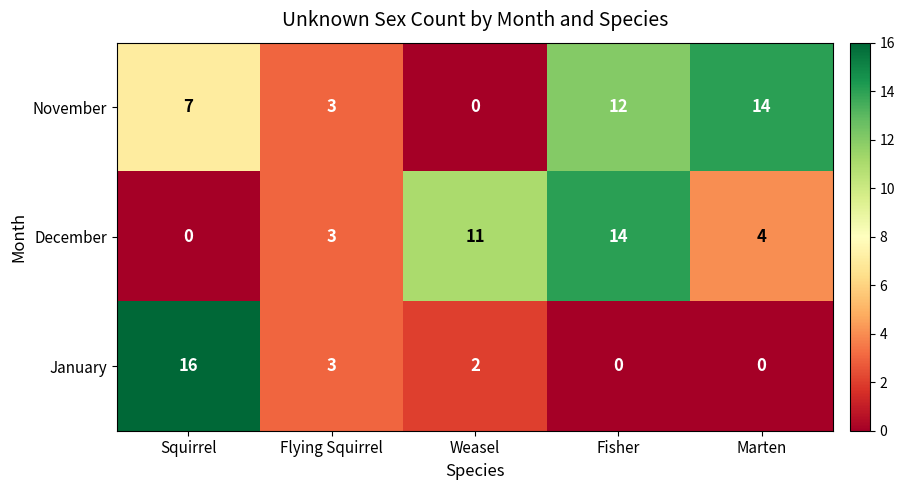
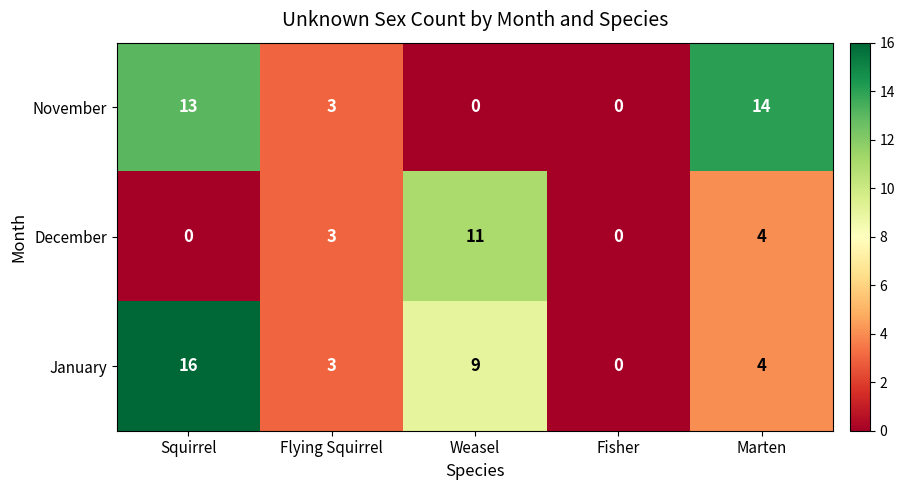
  {
    "November": {
-     "Squirrel": 7,
+     "Squirrel": 13,
      "Flying Squirrel": 3,
      "Weasel": 0,
-     "Fisher": 12,
+     "Fisher": 0,
      "Marten": 14
    },
    "December": {
      "Squirrel": 0,
      "Flying Squirrel": 3,
      "Weasel": 11,
-     "Fisher": 14,
+     "Fisher": 0,
      "Marten": 4
    },
    "January": {
      "Squirrel": 16,
      "Flying Squirrel": 3,
-     "Weasel": 2,
+     "Weasel": 9,
      "Fisher": 0,
-     "Marten": 0
+     "Marten": 4
    }
  }
